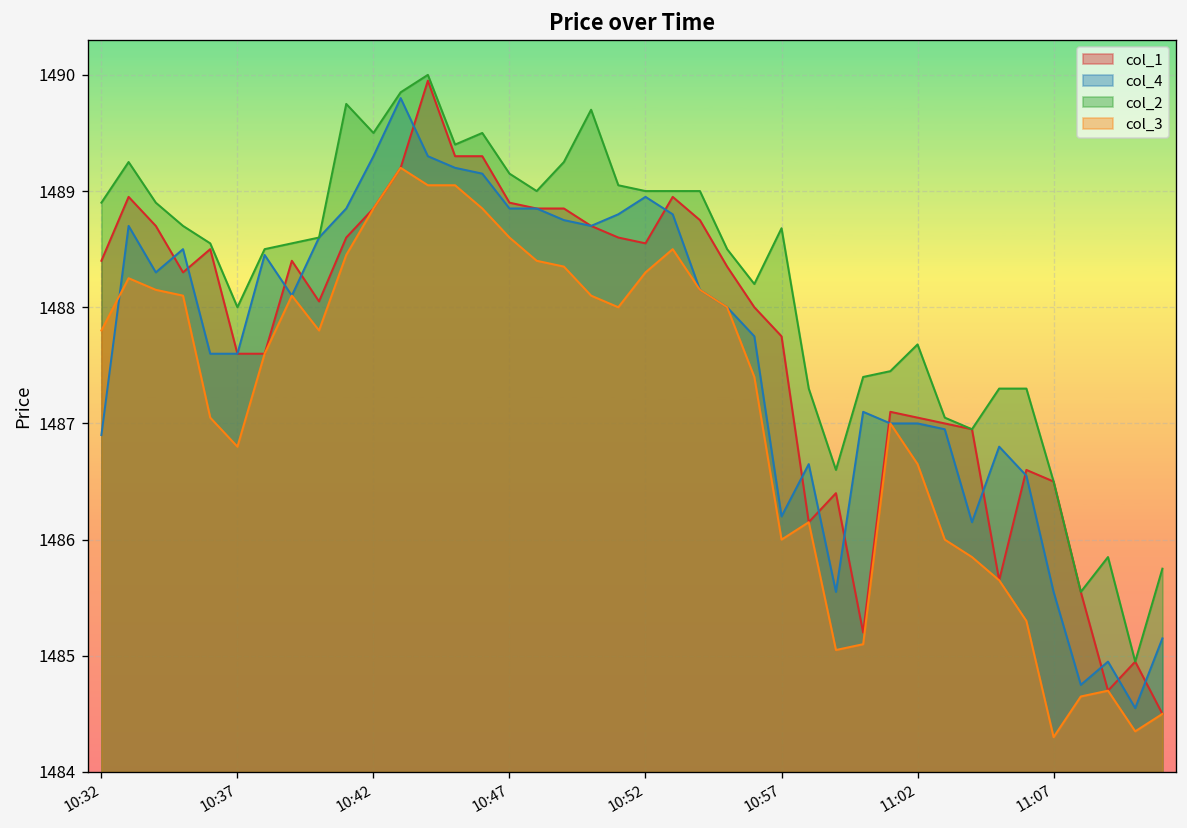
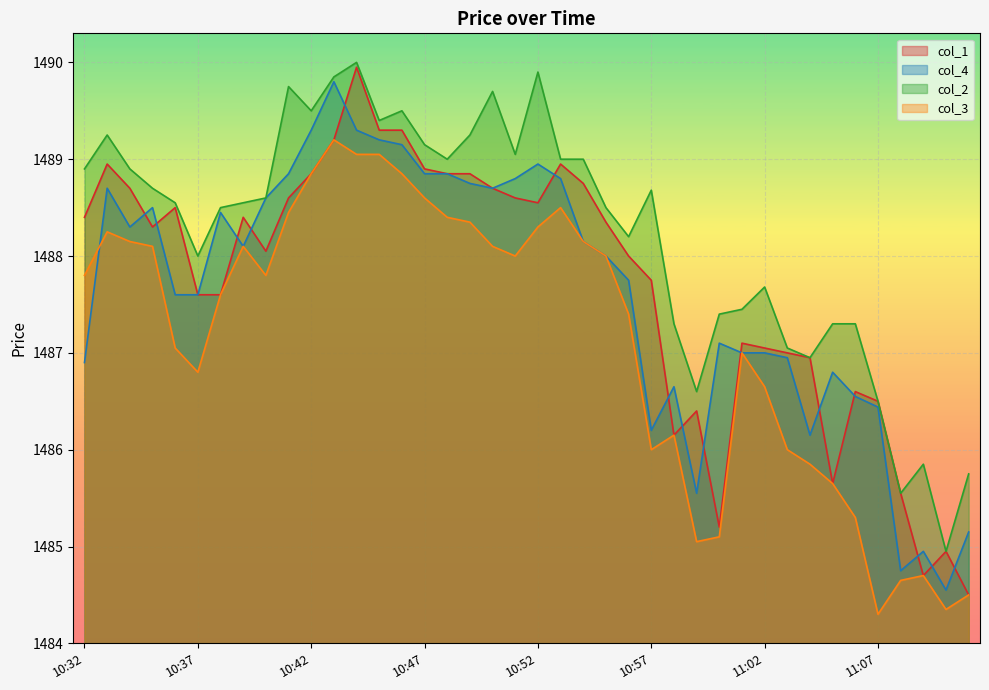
  {
    "col_4": {
      "10:32": 1486.9,
      "10:42": 1489.3,
      "10:47": 1488.9,
      "10:52": 1489.0,
      "10:57": 1486.2,
      "11:02": 1487.0,
-     "11:07": 1485.6
+     "11:07": 1486.4
    },
    "col_2": {
      "10:32": 1488.9,
      "10:37": 1488.0,
      "10:42": 1489.5,
      "10:47": 1489.2,
-     "10:52": 1489.0,
+     "10:52": 1489.9,
      "10:57": 1488.7,
      "11:02": 1487.7
    }
  }
